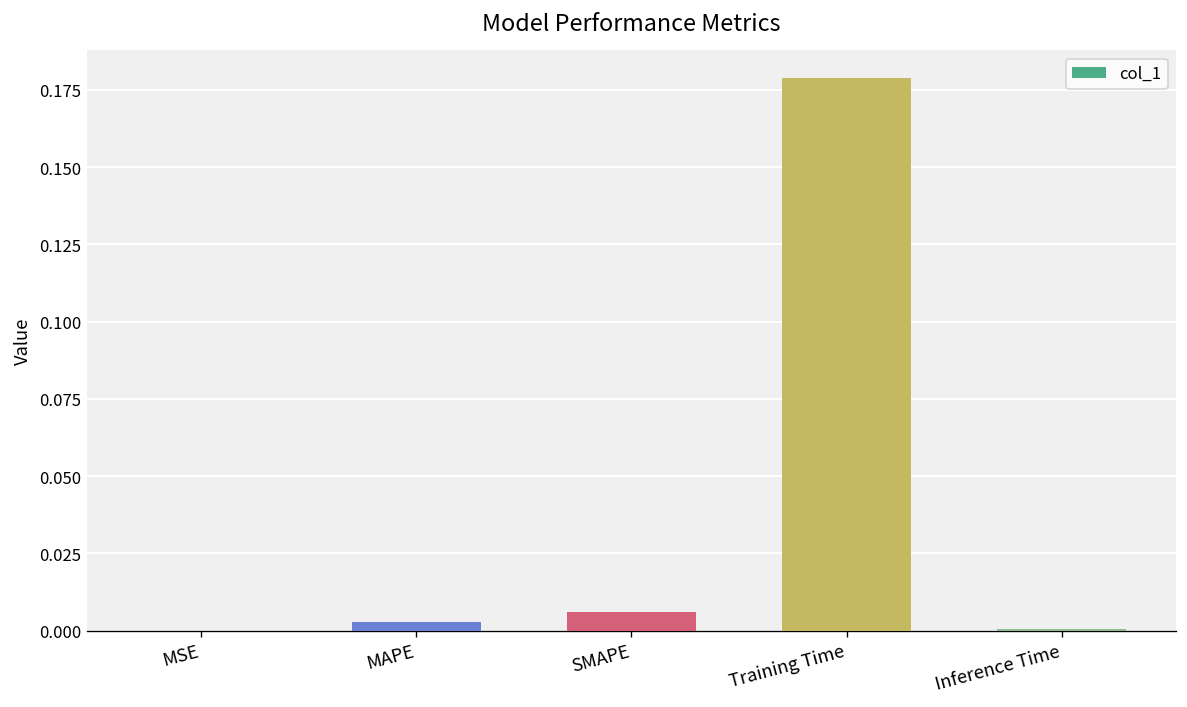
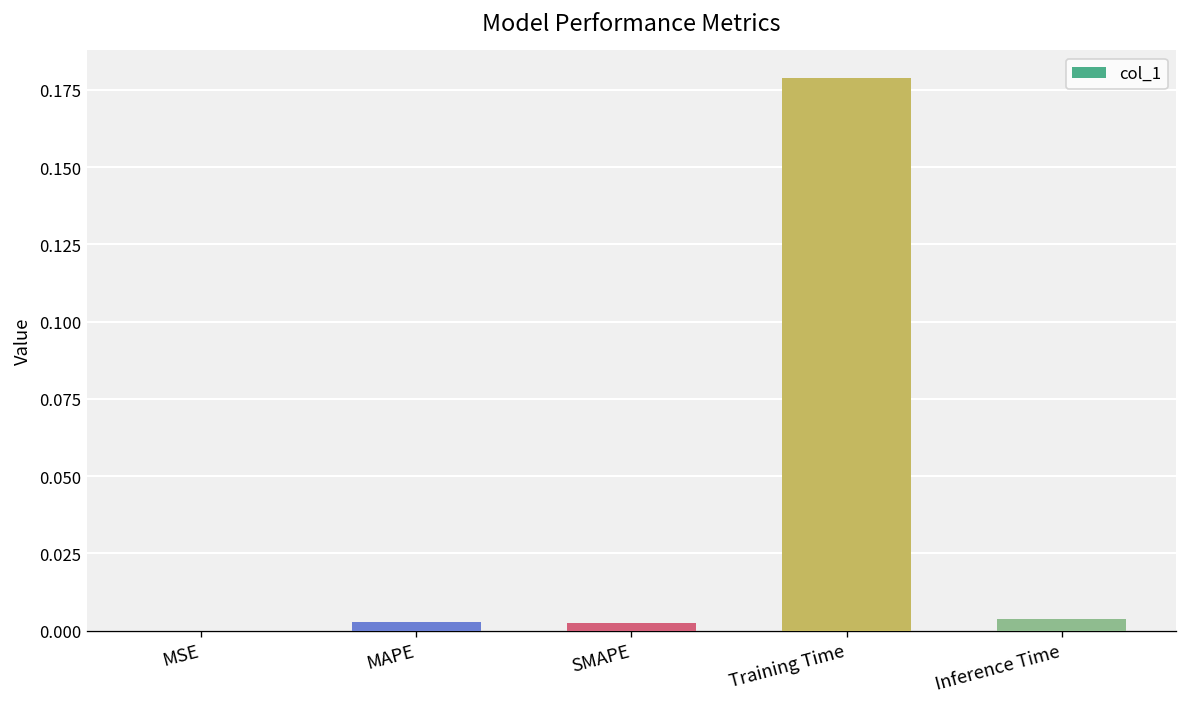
  {
    "MAPE": 0.003,
-   "SMAPE": 0.006,
+   "SMAPE": 0.003,
    "Training Time": 0.179,
-   "Inference Time": 0.000
+   "Inference Time": 0.004
  }
